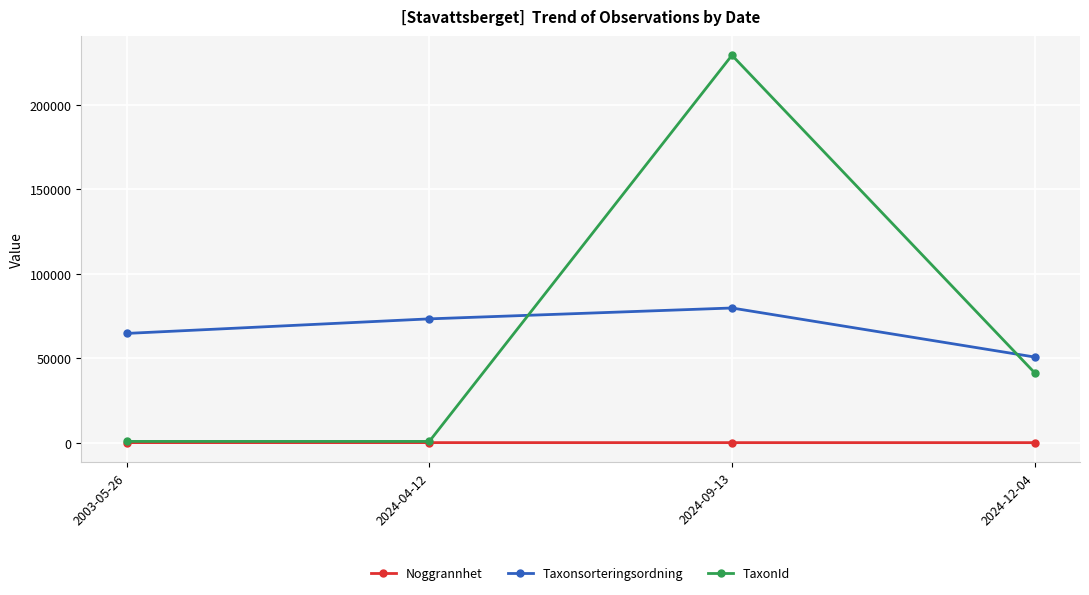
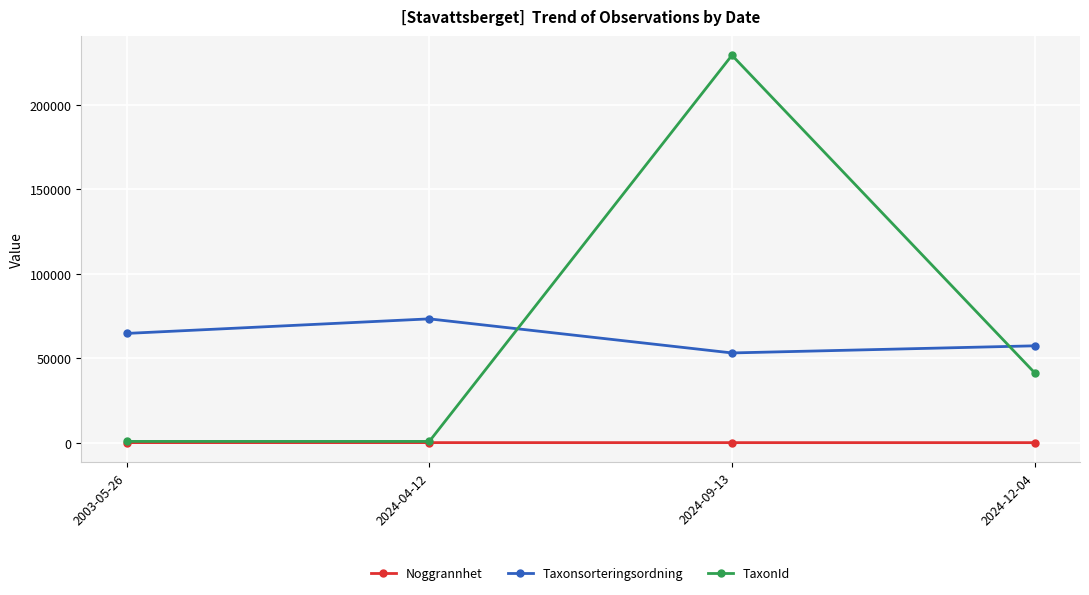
  {
    "Noggrannhet": {
      "2024-09-13": 0,
      "2024-12-04": 0
    },
    "Taxonsorteringsordning": {
      "2003-05-26": 65000,
      "2024-04-12": 73000,
-     "2024-09-13": 80000,
-     "2024-12-04": 51000
+     "2024-09-13": 53000,
+     "2024-12-04": 57000
    },
    "TaxonId": {
      "2024-09-13": 230000,
      "2024-12-04": 41000
    }
  }
